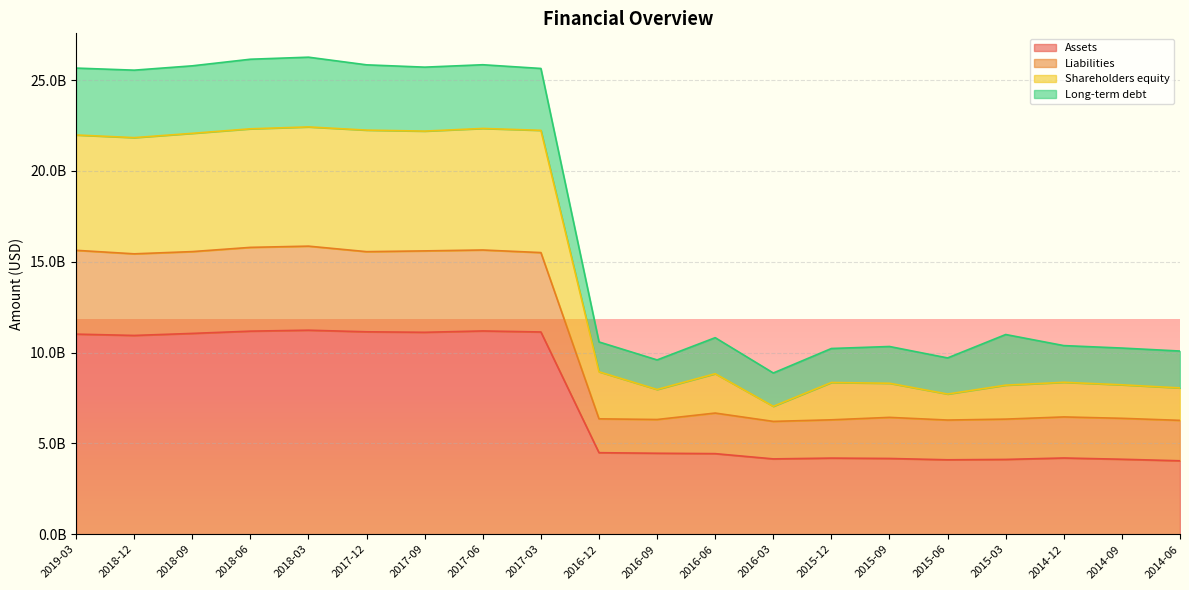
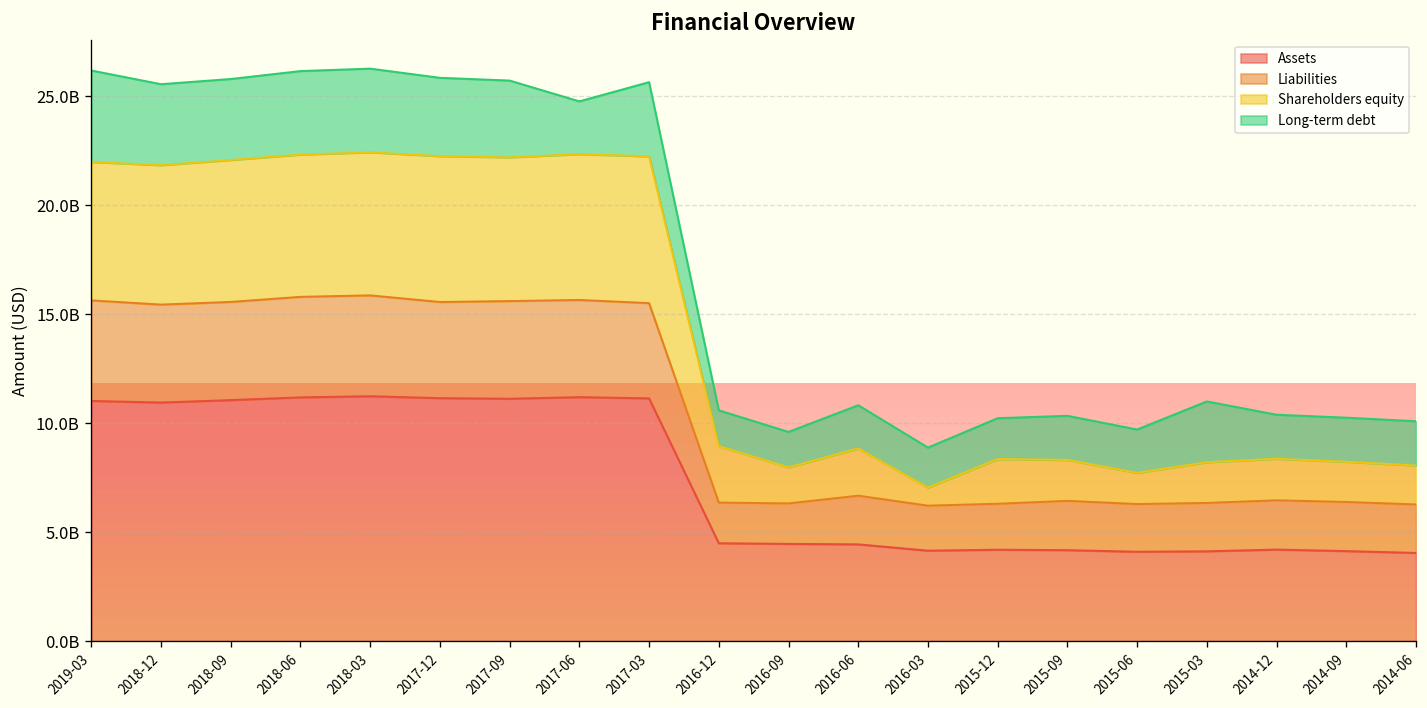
  {
    "Shareholders equity": {
      "2019-03": 6400000000,
      "2018-12": 6400000000,
      "2018-09": 6500000000,
      "2018-06": 6500000000,
      "2018-03": 6600000000,
      "2017-12": 6700000000,
      "2017-09": 6600000000,
      "2017-06": 6700000000,
      "2017-03": 6700000000,
      "2016-12": 2600000000,
      "2016-09": 1700000000,
      "2016-06": 2200000000,
      "2016-03": 800000000,
      "2015-12": 2100000000,
      "2015-09": 1900000000,
      "2015-06": 1400000000,
      "2015-03": 1900000000,
      "2014-12": 1900000000,
      "2014-09": 1800000000,
      "2014-06": 1800000000
    },
    "Long-term debt": {
-     "2019-03": 3700000000,
+     "2019-03": 4200000000,
      "2018-12": 3700000000,
      "2018-09": 3700000000,
      "2018-06": 3800000000,
      "2018-03": 3800000000,
      "2017-12": 3600000000,
      "2017-09": 3500000000,
-     "2017-06": 3500000000,
+     "2017-06": 2400000000,
      "2017-03": 3400000000,
      "2016-12": 1600000000,
      "2016-09": 1600000000,
      "2016-06": 2000000000,
      "2016-03": 1800000000,
      "2015-12": 1900000000,
      "2015-09": 2000000000,
      "2015-06": 2000000000,
      "2015-03": 2800000000,
      "2014-12": 2000000000,
      "2014-09": 2000000000,
      "2014-06": 2000000000
    }
  }
